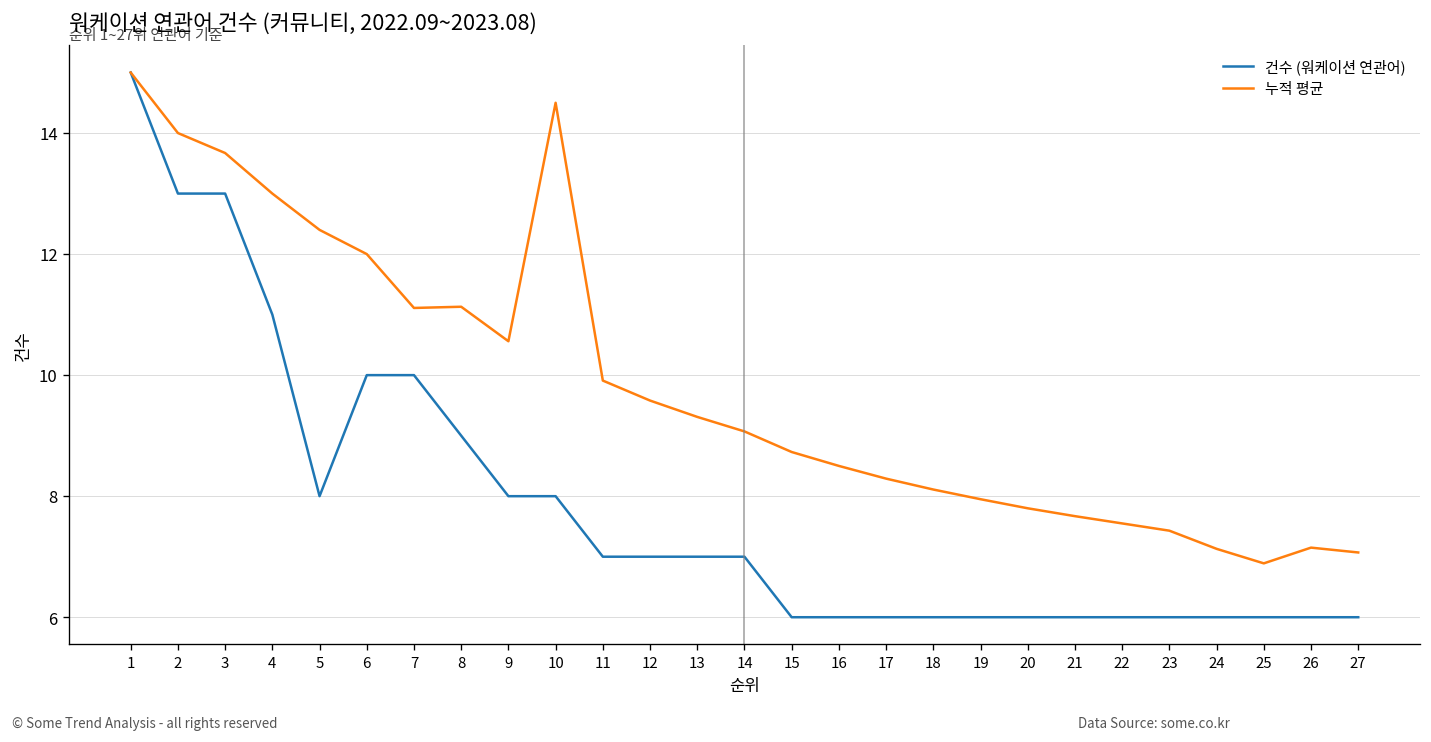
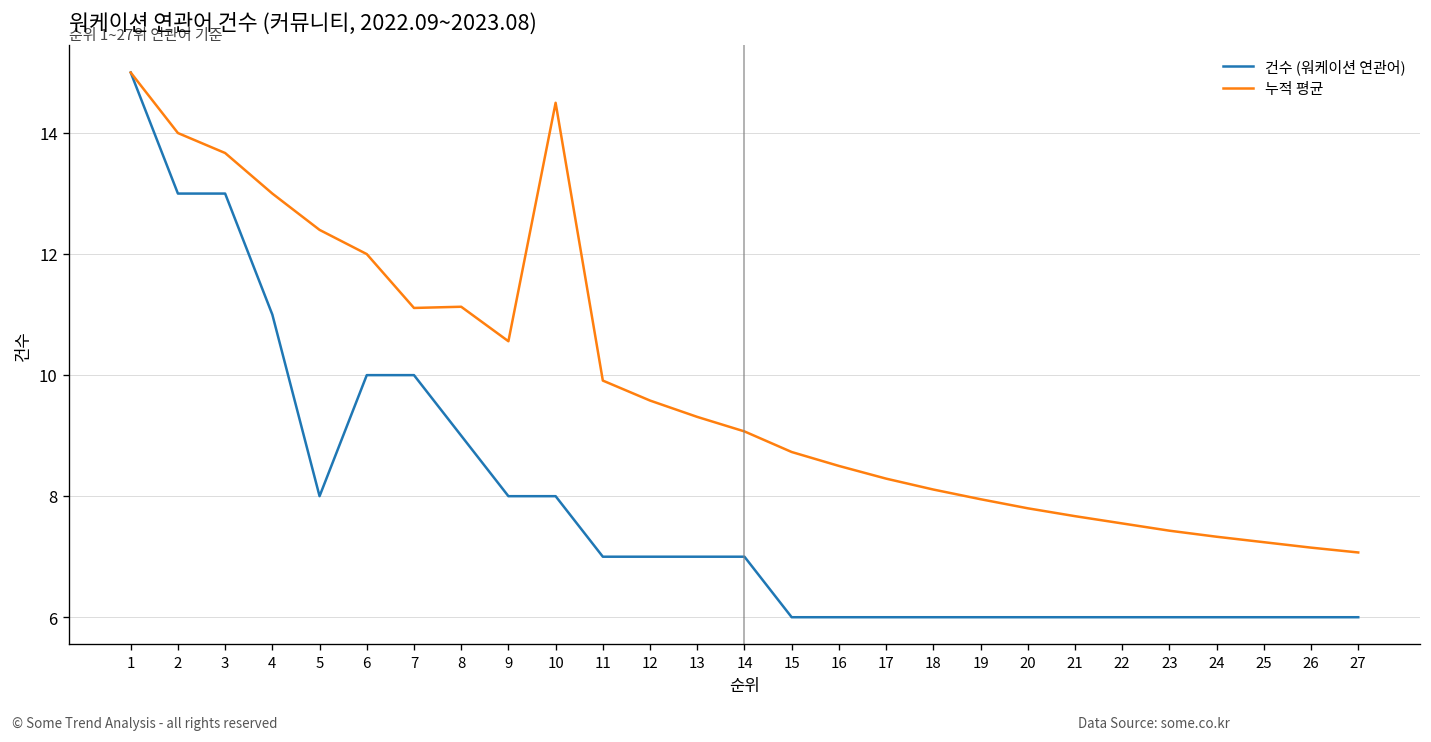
  {
    "건수 (워케이션 연관어)": {
      "2": 13.0,
      "3": 13.0,
      "4": 11.0,
      "5": 8.0,
      "6": 10.0,
      "7": 10.0,
      "8": 9.0,
      "9": 8.0,
      "10": 8.0,
      "11": 7.0,
      "12": 7.0,
      "13": 7.0,
      "14": 7.0,
      "15": 6.0,
      "16": 6.0,
      "17": 6.0,
      "18": 6.0,
      "19": 6.0,
      "20": 6.0,
      "21": 6.0,
      "22": 6.0,
      "23": 6.0,
      "24": 6.0,
      "25": 6.0,
      "26": 6.0,
      "27": 6.0
    },
    "누적 평균": {
      "2": 14.0,
      "3": 13.7,
      "4": 13.0,
      "5": 12.4,
      "6": 12.0,
      "7": 11.1,
      "8": 11.1,
      "9": 10.6,
      "10": 14.5,
      "11": 9.9,
      "12": 9.6,
      "13": 9.3,
      "14": 9.1,
      "15": 8.7,
      "16": 8.5,
      "17": 8.3,
      "18": 8.1,
      "19": 8.0,
      "20": 7.8,
      "21": 7.7,
      "22": 7.6,
      "23": 7.4,
-     "24": 7.1,
-     "25": 6.9,
+     "24": 7.3,
+     "25": 7.2,
      "26": 7.2,
      "27": 7.1
    }
  }
